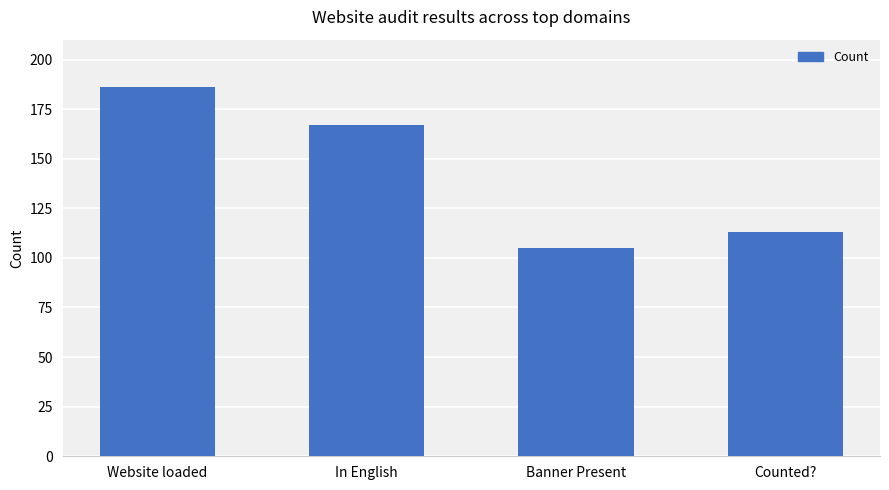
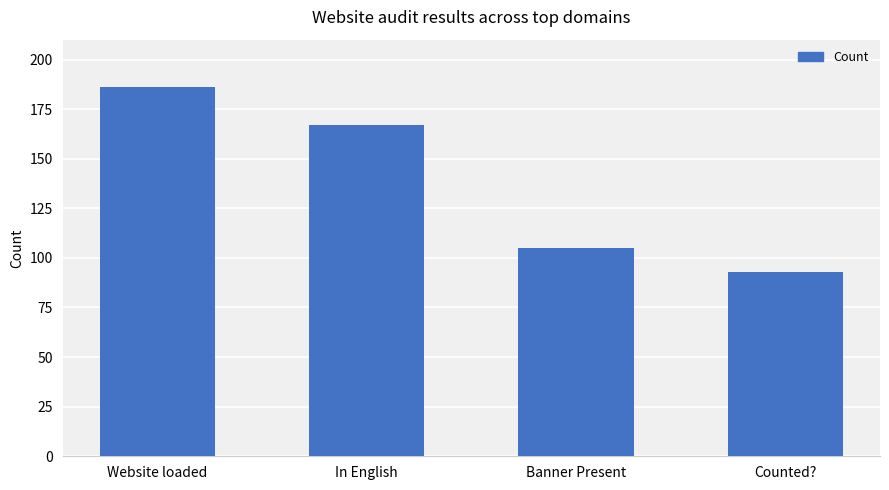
  {
    "Website loaded": 186,
    "In English": 167,
    "Banner Present": 105,
-   "Counted?": 113
+   "Counted?": 93
  }
